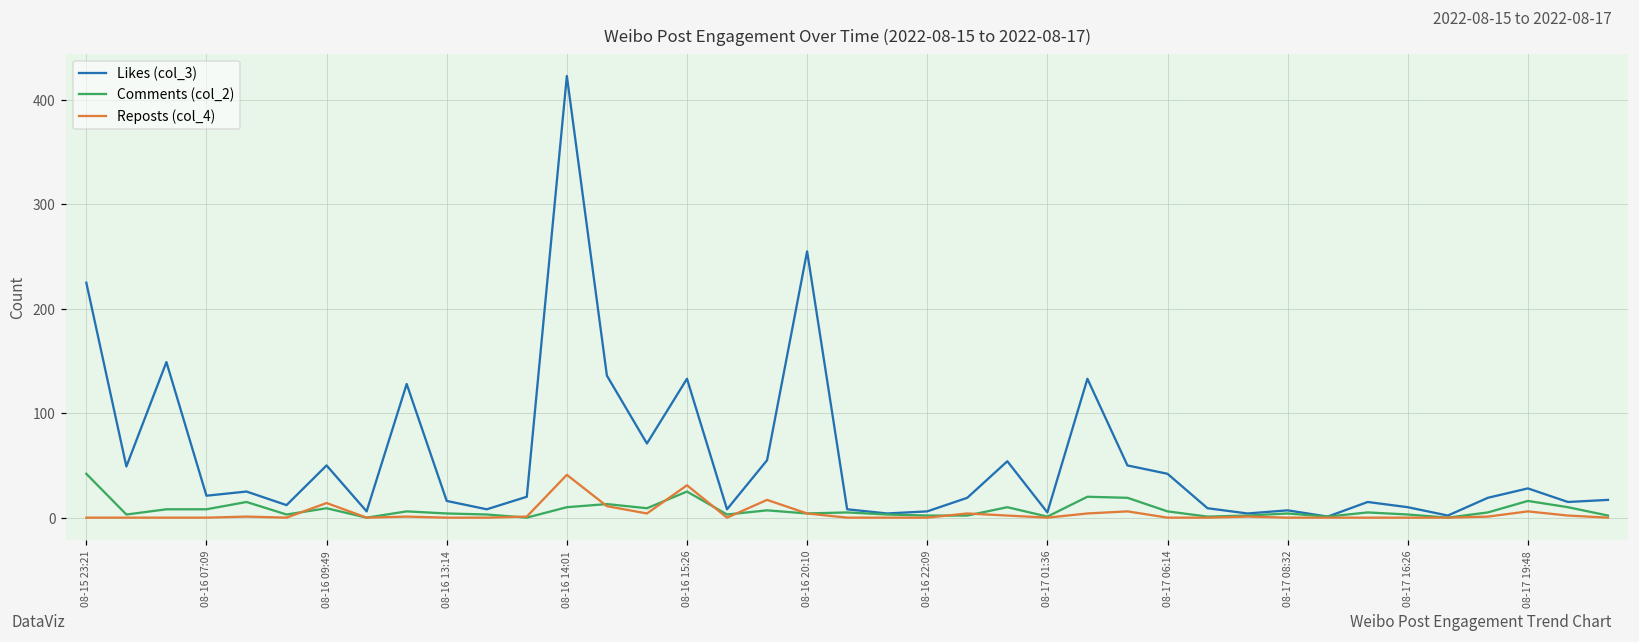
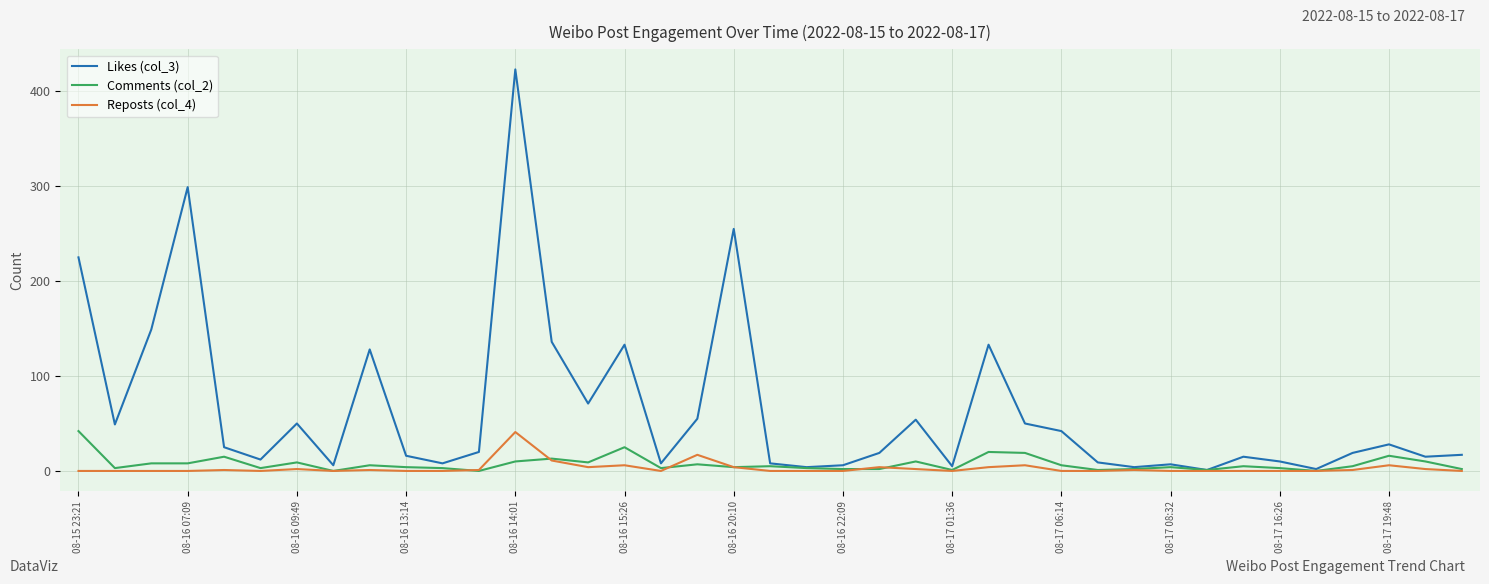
  {
    "Likes (col_3)": {
      "08-15 23:21": 230,
-     "08-16 07:09": 20,
+     "08-16 07:09": 300,
      "08-16 09:49": 50,
      "08-16 13:14": 20,
      "08-16 14:01": 420,
      "08-16 15:26": 130,
      "08-16 20:10": 260,
      "08-16 22:09": 10,
      "08-17 01:36": 10,
      "08-17 06:14": 40,
      "08-17 08:32": 10,
      "08-17 16:26": 10,
      "08-17 19:48": 30
    },
    "Comments (col_2)": {
      "08-15 23:21": 40,
      "08-16 07:09": 10,
      "08-16 09:49": 10,
      "08-16 13:14": 0,
      "08-16 14:01": 10,
      "08-16 15:26": 30,
      "08-17 06:14": 10,
      "08-17 08:32": 0,
      "08-17 16:26": 0,
      "08-17 19:48": 20
    },
    "Reposts (col_4)": {
      "08-15 23:21": 0,
      "08-16 07:09": 0,
-     "08-16 09:49": 10,
+     "08-16 09:49": 0,
      "08-16 13:14": 0,
      "08-16 14:01": 40,
-     "08-16 15:26": 30,
+     "08-16 15:26": 10,
      "08-17 06:14": 0,
      "08-17 08:32": 0,
      "08-17 16:26": 0,
      "08-17 19:48": 10
    }
  }
